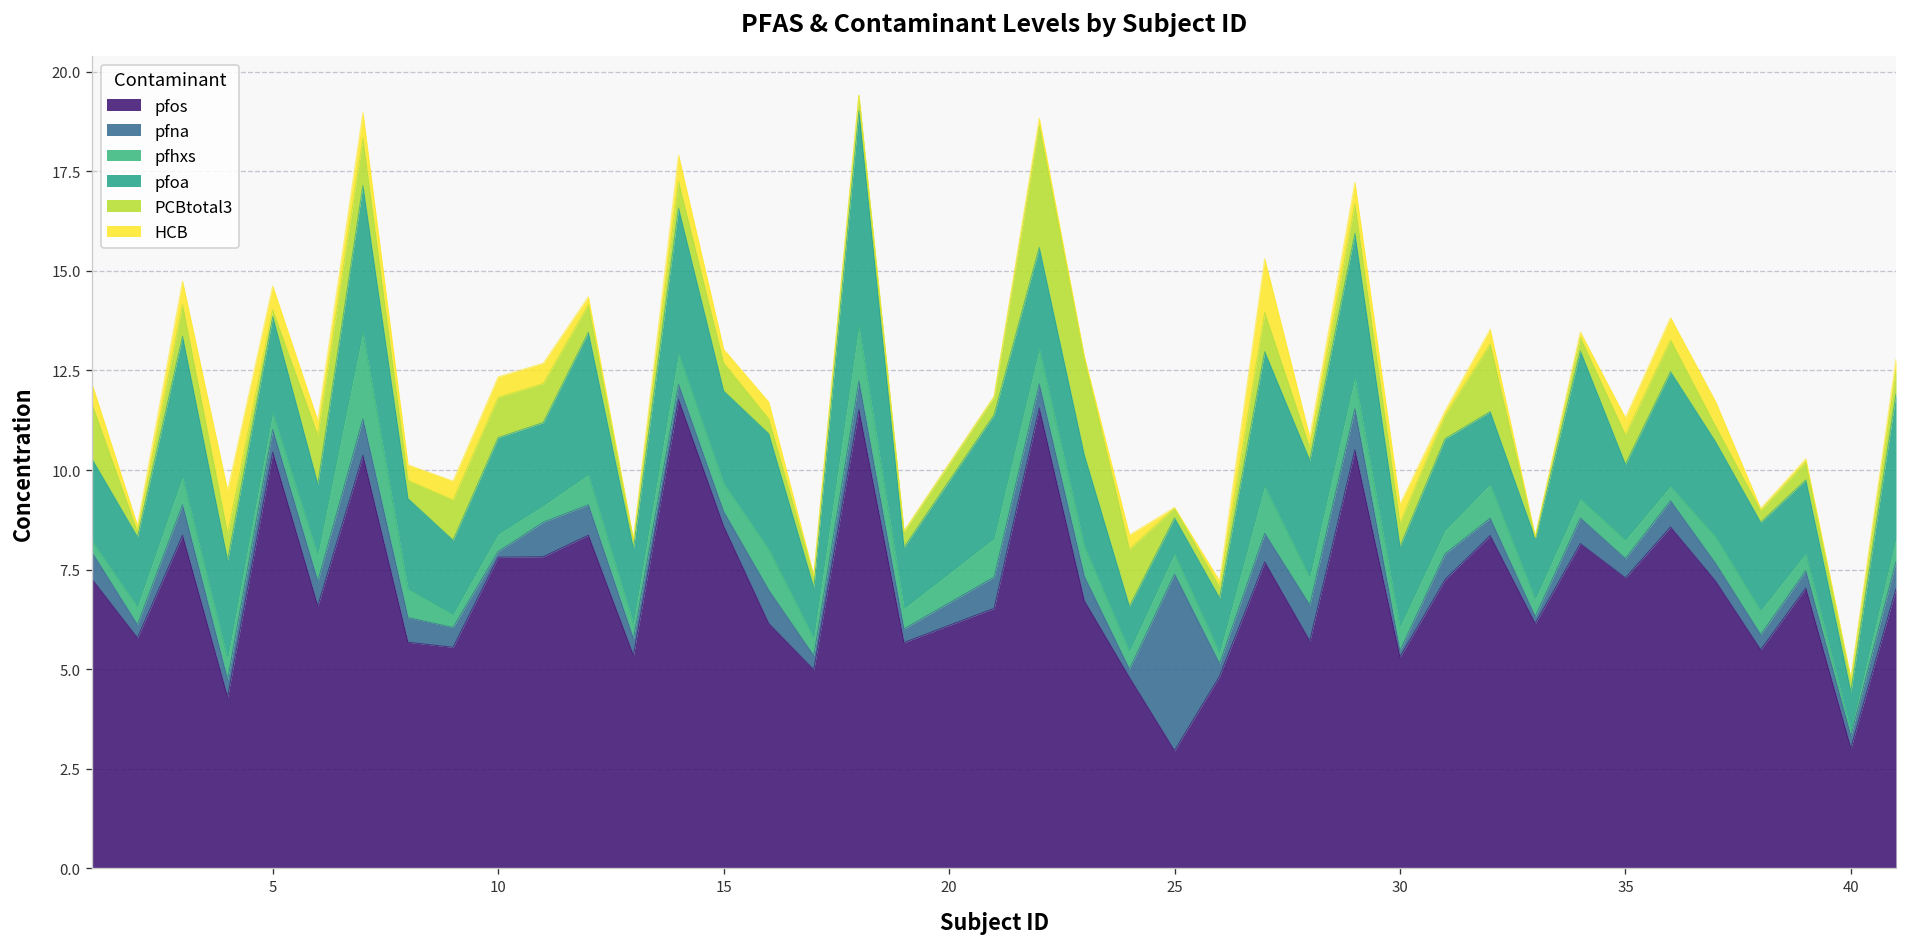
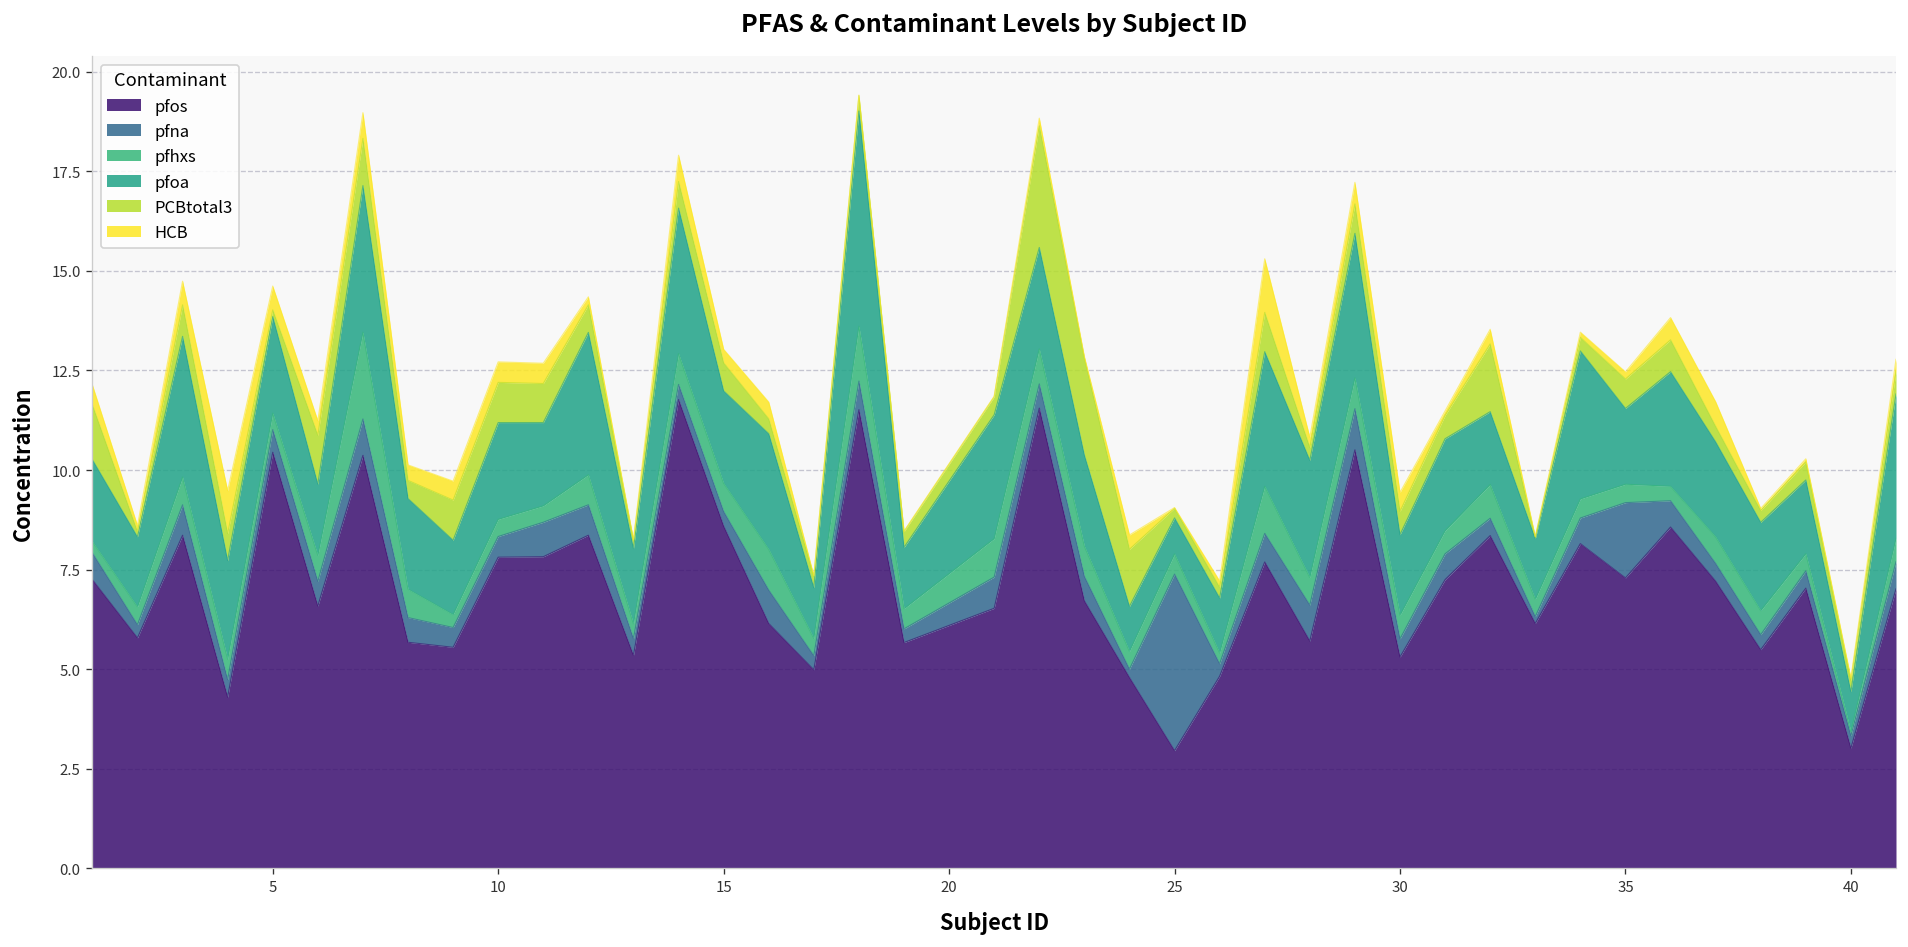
  {
    "pfos": {
      "5": 10.4,
      "10": 7.8,
      "15": 8.6,
      "25": 3.0,
      "30": 5.3,
      "35": 7.3,
      "40": 3.0
    },
    "pfna": {
      "5": 0.6,
-     "10": 0.1,
+     "10": 0.5,
      "15": 0.4,
      "25": 4.4,
-     "30": 0.2,
-     "35": 0.5,
+     "30": 0.5,
+     "35": 1.9,
      "40": 0.3
    },
    "PCBtotal3": {
      "5": 0.2,
      "10": 1.0,
      "15": 0.7,
      "30": 0.6,
      "35": 0.7
    },
    "HCB": {
      "5": 0.6,
      "10": 0.5,
      "15": 0.3,
      "30": 0.5,
-     "35": 0.4
+     "35": 0.2
    }
  }
